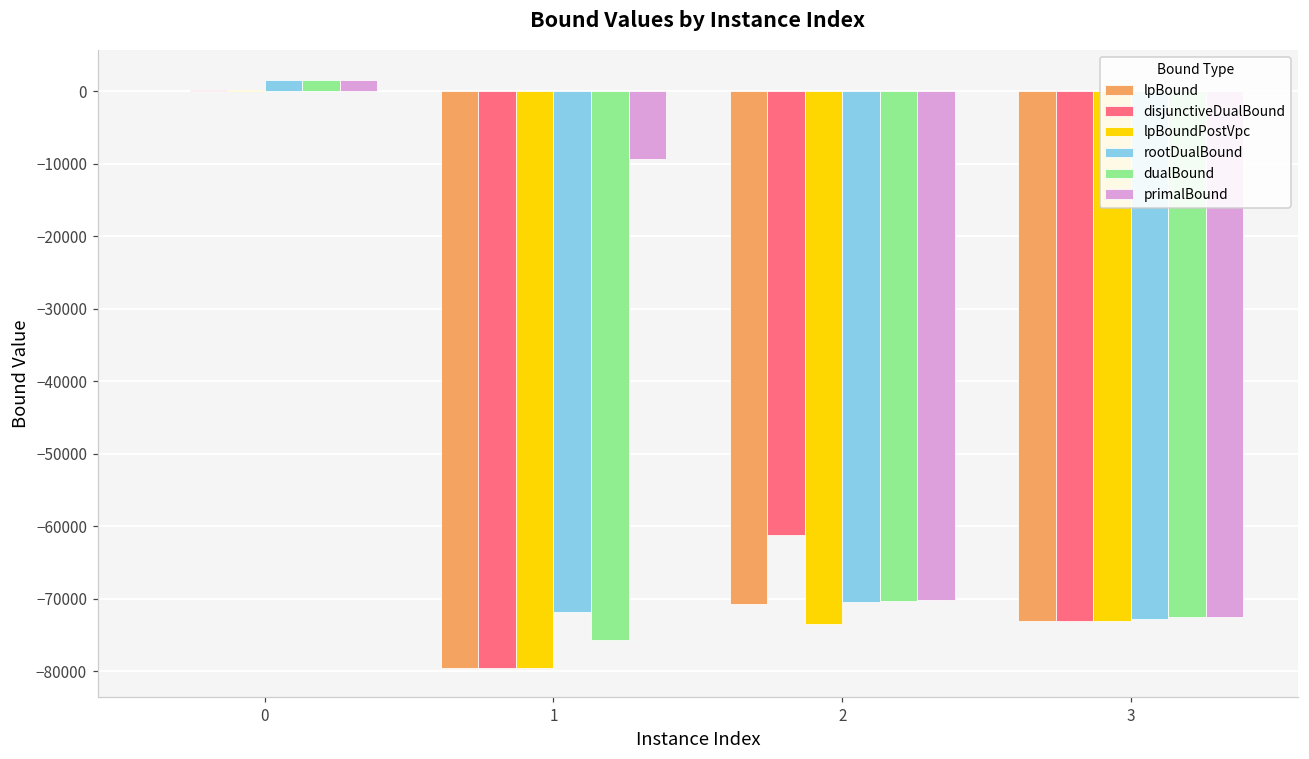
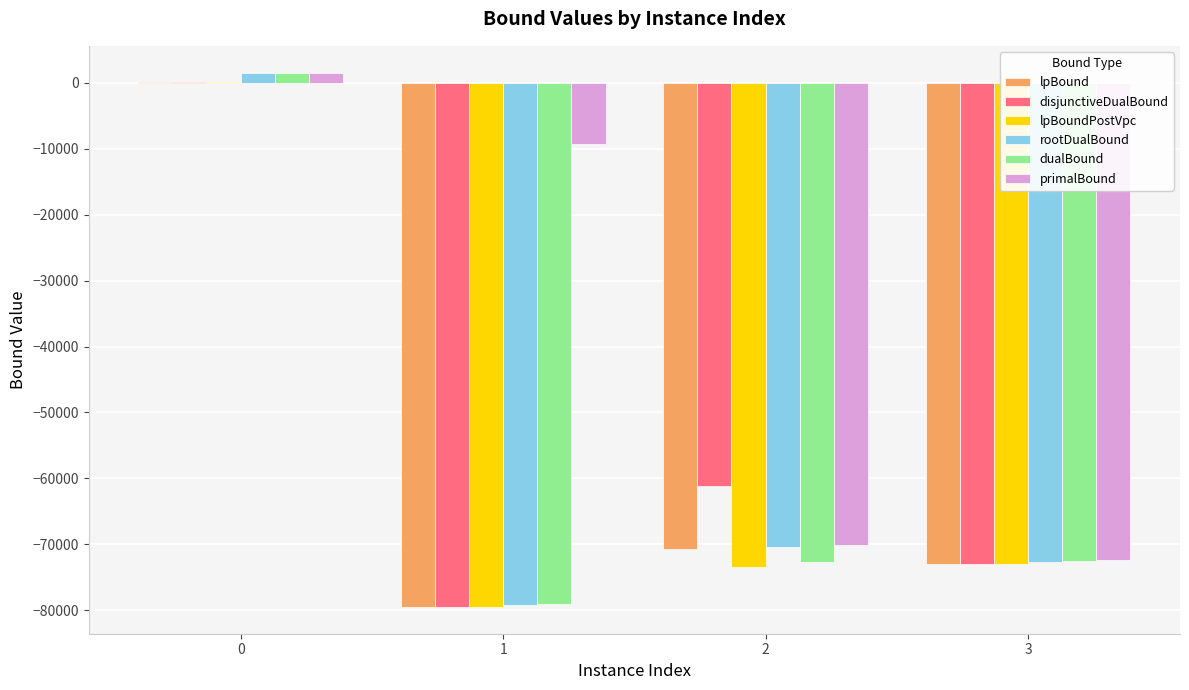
  {
    "lpBound": {
      "1": -80000,
      "2": -71000,
      "3": -73000
    },
    "disjunctiveDualBound": {
      "1": -80000,
      "2": -61000,
      "3": -73000
    },
    "lpBoundPostVpc": {
      "1": -80000,
      "2": -74000,
      "3": -73000
    },
    "rootDualBound": {
      "0": 2000,
-     "1": -72000,
+     "1": -79000,
      "2": -70000,
      "3": -73000
    },
    "dualBound": {
      "0": 2000,
-     "1": -76000,
-     "2": -70000,
+     "1": -79000,
+     "2": -73000,
      "3": -73000
    },
    "primalBound": {
      "0": 2000,
      "1": -9000,
      "2": -70000,
      "3": -72000
    }
  }
